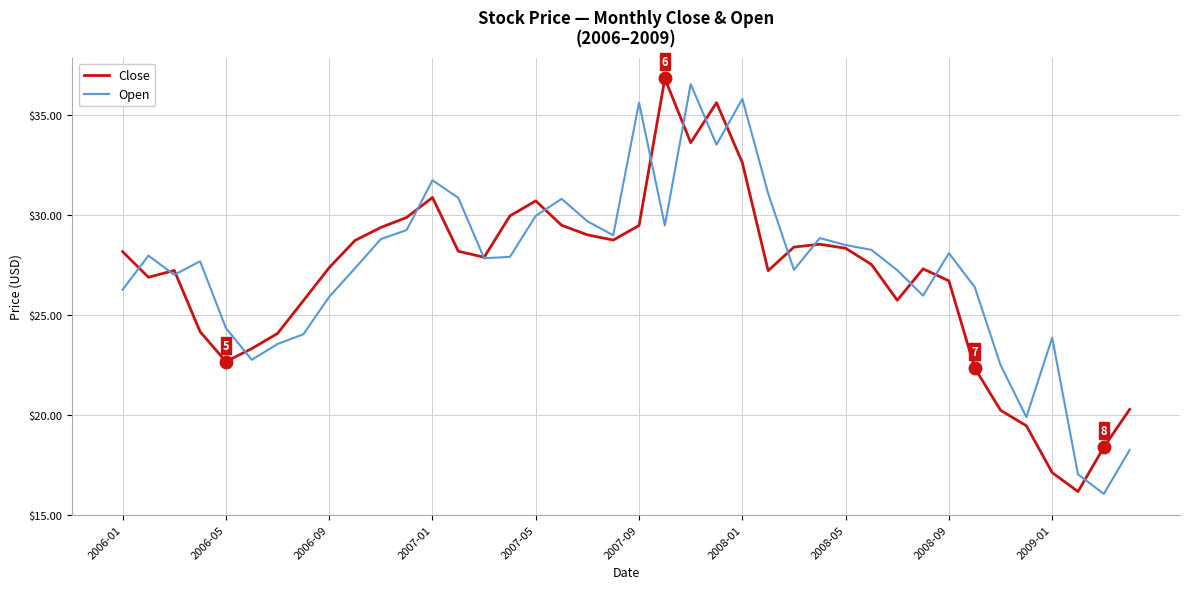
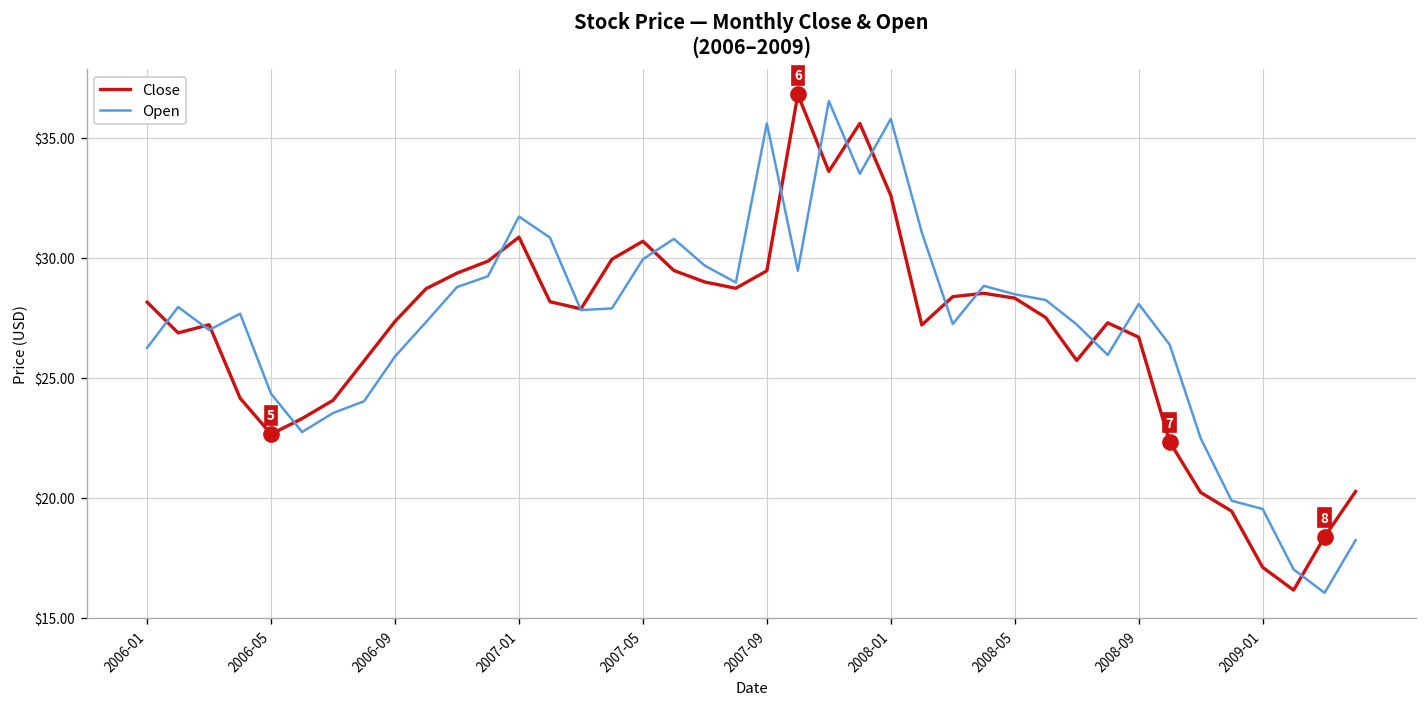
  {
    "Open": {
      "2006-01": "$26.3",
      "2006-05": "$24.3",
      "2006-09": "$25.9",
      "2007-01": "$31.7",
      "2007-05": "$29.9",
      "2007-09": "$35.6",
      "2008-01": "$35.8",
      "2008-05": "$28.5",
      "2008-09": "$28.1",
-     "2009-01": "$23.8"
+     "2009-01": "$19.5"
    }
  }
